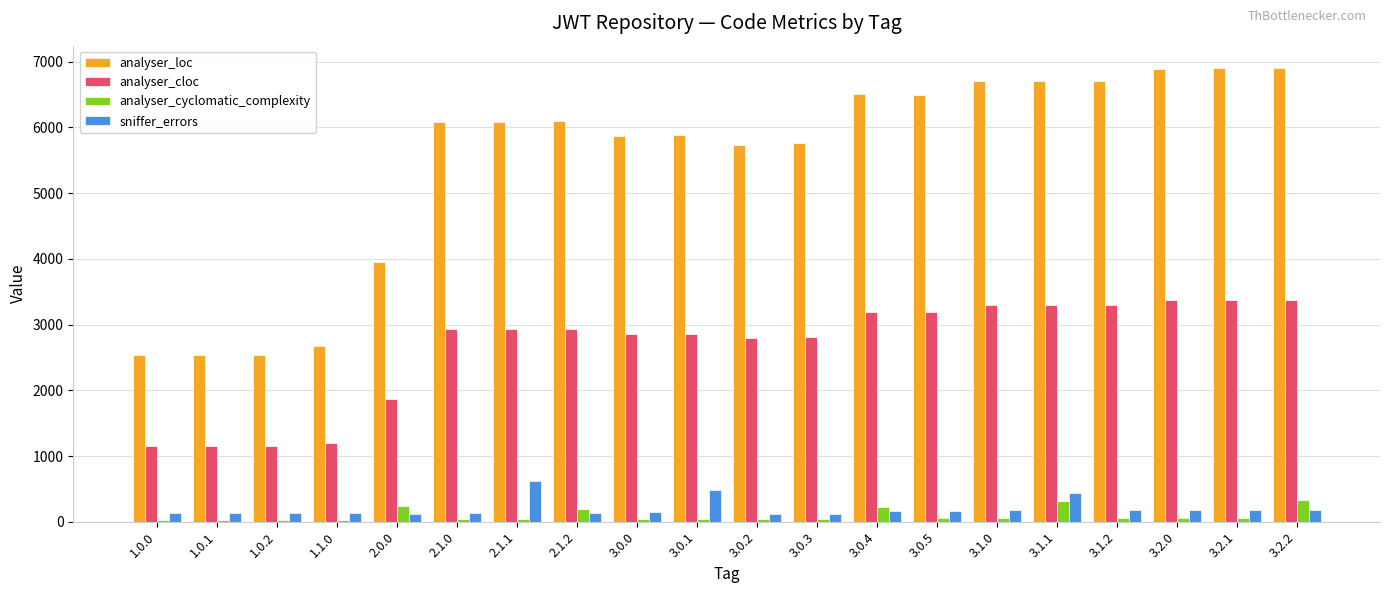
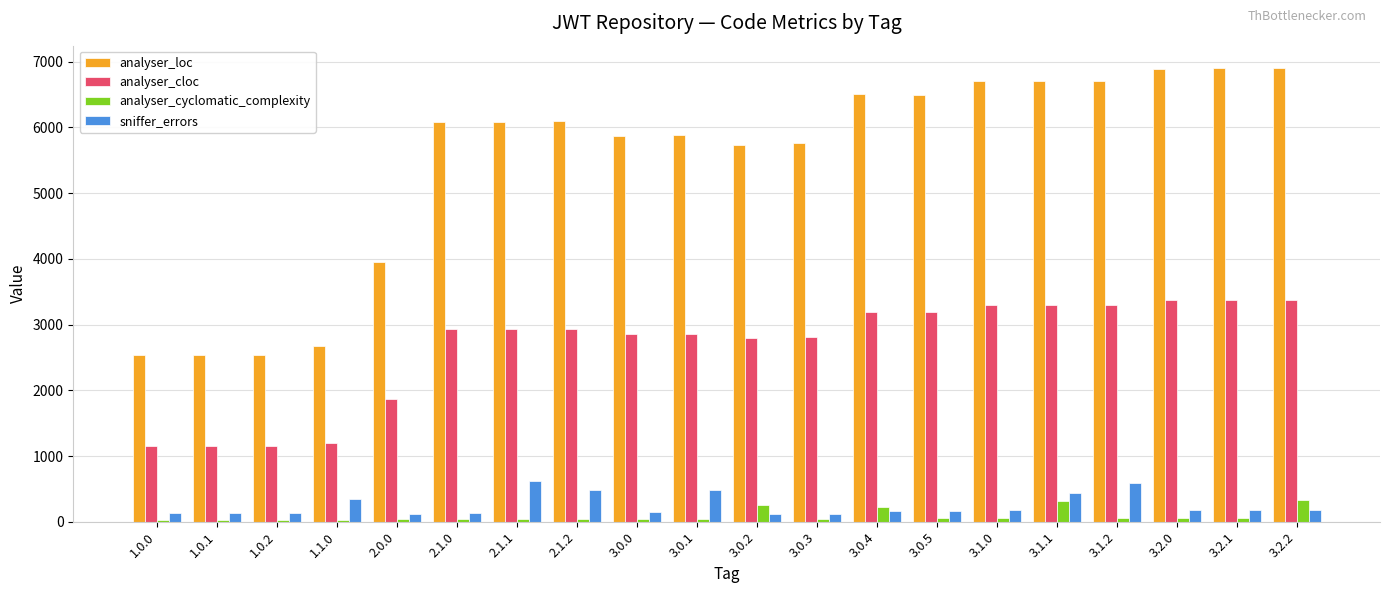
  {
    "analyser_loc": {
      "1.0.0": 2500,
      "1.0.1": 2500,
      "1.0.2": 2500,
      "1.1.0": 2700,
      "2.0.0": 4000,
      "2.1.0": 6100,
      "2.1.1": 6100,
      "2.1.2": 6100,
      "3.0.0": 5900,
      "3.0.1": 5900,
      "3.0.2": 5700,
      "3.0.3": 5800,
      "3.0.4": 6500,
      "3.0.5": 6500,
      "3.1.0": 6700,
      "3.1.1": 6700,
      "3.1.2": 6700,
      "3.2.0": 6900,
      "3.2.1": 6900,
      "3.2.2": 6900
    },
    "analyser_cloc": {
      "1.0.0": 1200,
      "1.0.1": 1200,
      "1.0.2": 1200,
      "1.1.0": 1200,
      "2.0.0": 1900,
      "2.1.0": 2900,
      "2.1.1": 2900,
      "2.1.2": 2900,
      "3.0.0": 2900,
      "3.0.1": 2900,
      "3.0.2": 2800,
      "3.0.3": 2800,
      "3.0.4": 3200,
      "3.0.5": 3200,
      "3.1.0": 3300,
      "3.1.1": 3300,
      "3.1.2": 3300,
      "3.2.0": 3400,
      "3.2.1": 3400,
      "3.2.2": 3400
    },
    "analyser_cyclomatic_complexity": {
-     "2.0.0": 200,
+     "2.0.0": 0,
      "2.1.0": 0,
      "2.1.1": 0,
-     "2.1.2": 200,
+     "2.1.2": 0,
      "3.0.0": 0,
      "3.0.1": 0,
-     "3.0.2": 0,
+     "3.0.2": 300,
      "3.0.3": 0,
      "3.0.4": 200,
      "3.0.5": 100,
      "3.1.0": 100,
      "3.1.1": 300,
      "3.1.2": 100,
      "3.2.0": 100,
      "3.2.1": 100,
      "3.2.2": 300
    },
    "sniffer_errors": {
      "1.0.0": 100,
      "1.0.1": 100,
      "1.0.2": 100,
-     "1.1.0": 100,
+     "1.1.0": 300,
      "2.0.0": 100,
      "2.1.0": 100,
      "2.1.1": 600,
-     "2.1.2": 100,
+     "2.1.2": 500,
      "3.0.0": 100,
      "3.0.1": 500,
      "3.0.2": 100,
      "3.0.3": 100,
      "3.0.4": 200,
      "3.0.5": 200,
      "3.1.0": 200,
      "3.1.1": 400,
-     "3.1.2": 200,
+     "3.1.2": 600,
      "3.2.0": 200,
      "3.2.1": 200,
      "3.2.2": 200
    }
  }
